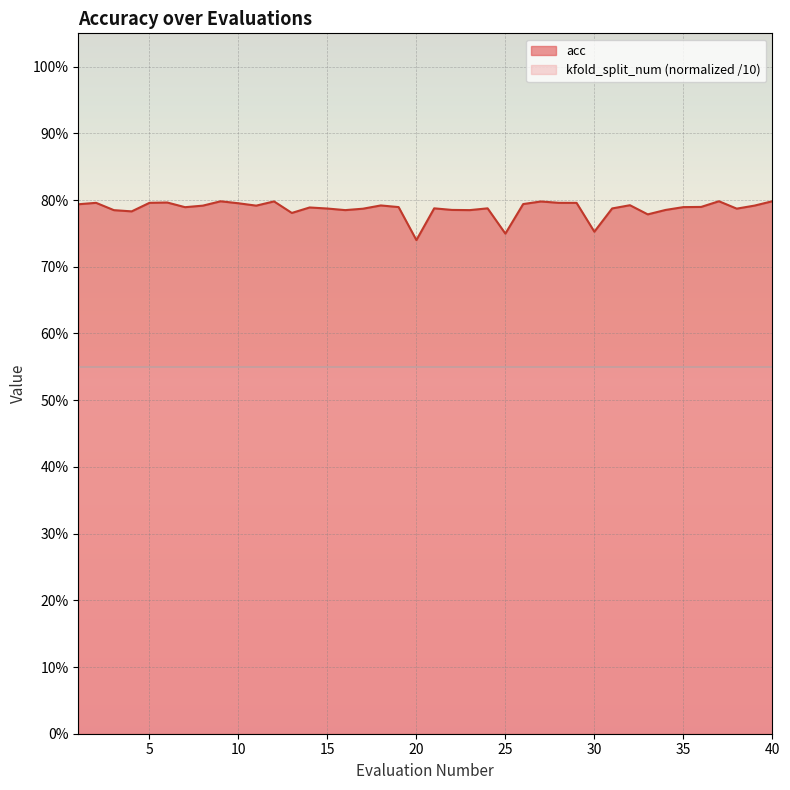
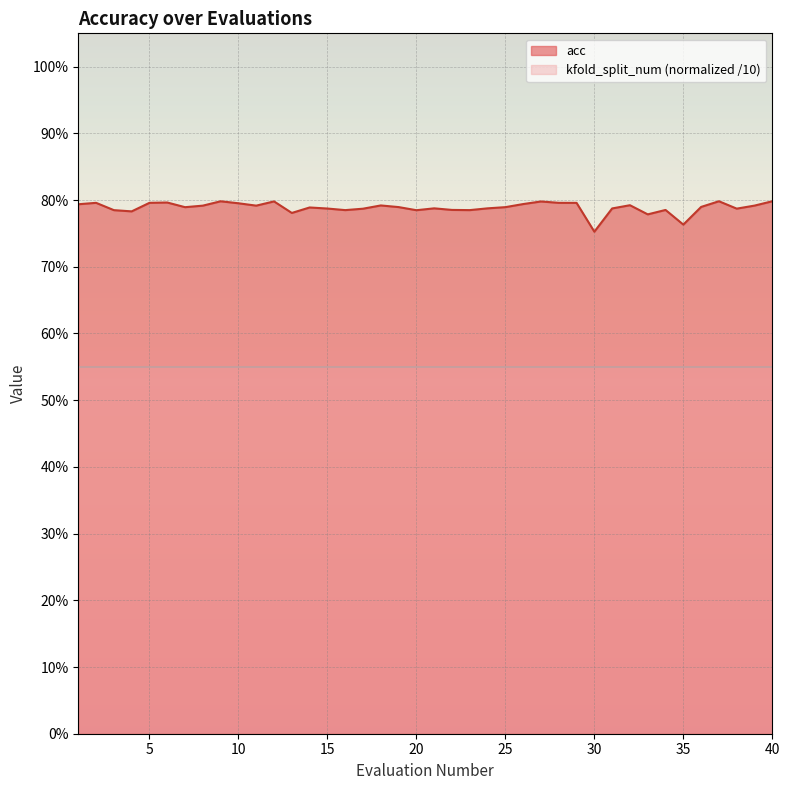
  {
    "acc": {
      "5": "80%",
      "10": "80%",
      "15": "79%",
-     "20": "74%",
-     "25": "75%",
+     "20": "78%",
+     "25": "79%",
      "30": "75%",
-     "35": "79%",
+     "35": "76%",
      "40": "80%"
    },
    "kfold_split_num (normalized /10)": {
      "5": "55%",
      "10": "55%",
      "15": "55%",
      "20": "55%",
      "25": "55%",
      "30": "55%",
      "35": "55%",
      "40": "55%"
    }
  }
